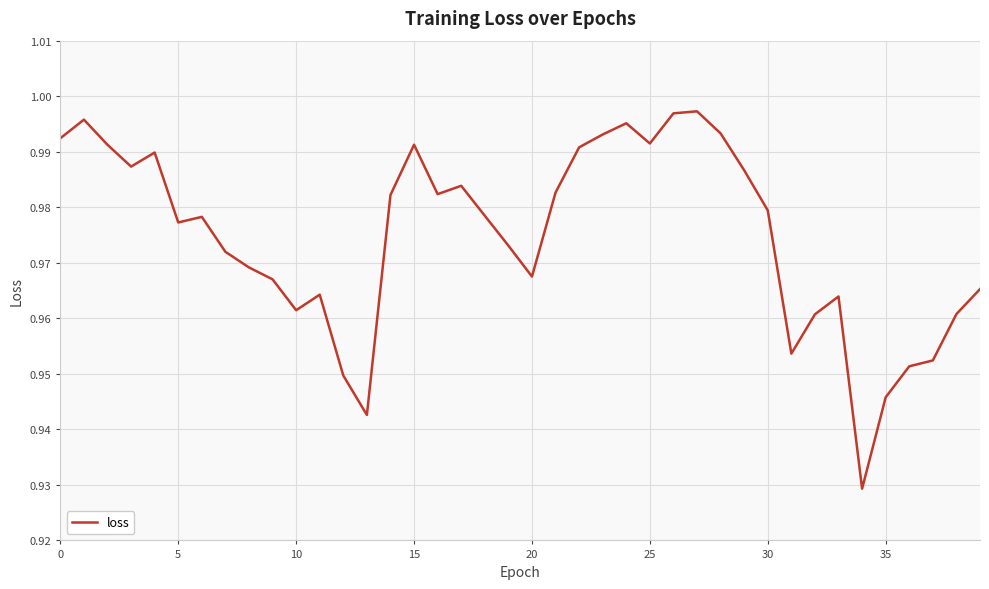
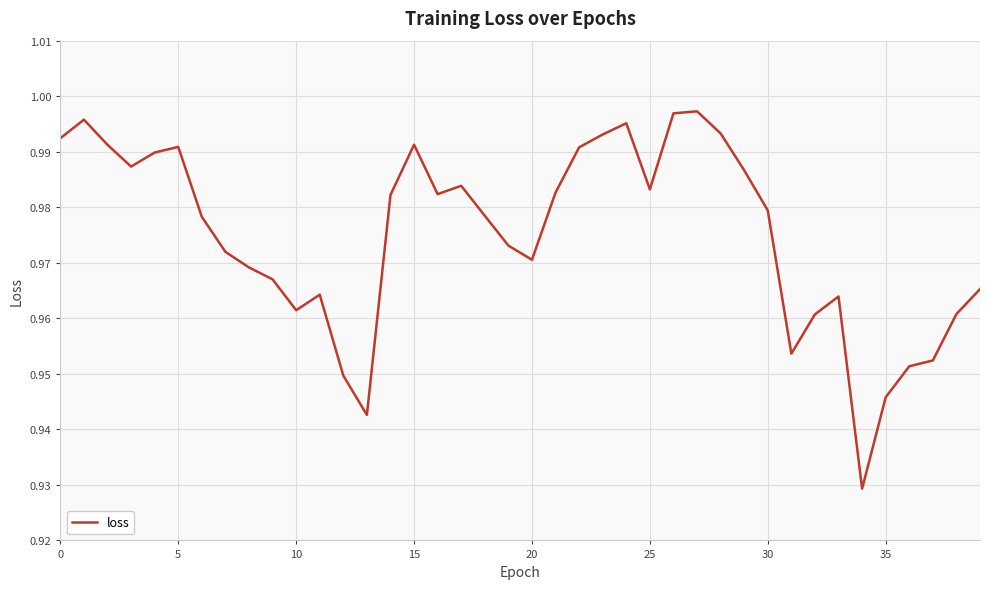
  {
    "0": 0.992,
-   "5": 0.977,
+   "5": 0.991,
    "10": 0.961,
    "15": 0.991,
-   "20": 0.968,
-   "25": 0.991,
+   "20": 0.971,
+   "25": 0.983,
    "30": 0.979,
    "35": 0.946
  }
